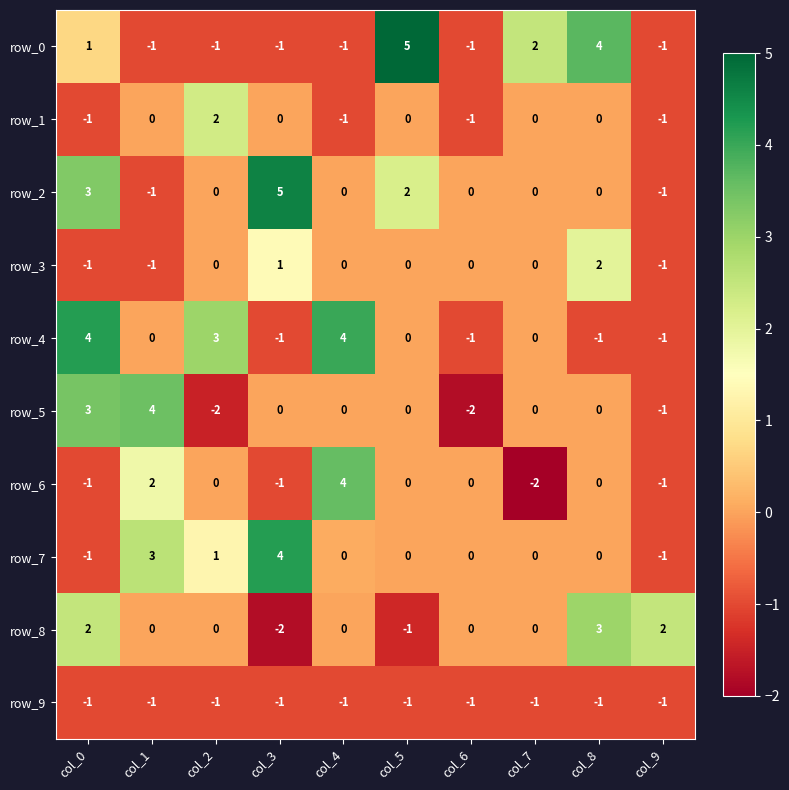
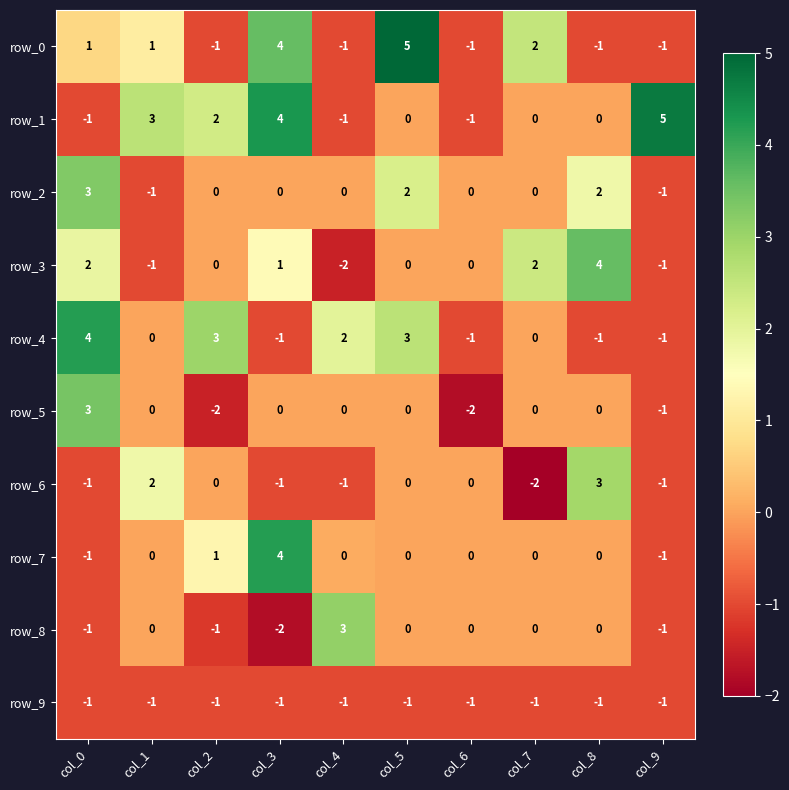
  {
    "row_0": {
      "col_0": 1,
-     "col_1": -1,
+     "col_1": 1,
      "col_2": -1,
-     "col_3": -1,
+     "col_3": 4,
      "col_4": -1,
      "col_5": 5,
      "col_6": -1,
      "col_7": 2,
-     "col_8": 4,
+     "col_8": -1,
      "col_9": -1
    },
    "row_1": {
      "col_0": -1,
-     "col_1": 0,
+     "col_1": 3,
      "col_2": 2,
-     "col_3": 0,
+     "col_3": 4,
      "col_4": -1,
      "col_5": 0,
      "col_6": -1,
      "col_7": 0,
      "col_8": 0,
-     "col_9": -1
+     "col_9": 5
    },
    "row_2": {
      "col_0": 3,
      "col_1": -1,
      "col_2": 0,
-     "col_3": 5,
+     "col_3": 0,
      "col_4": 0,
      "col_5": 2,
      "col_6": 0,
      "col_7": 0,
-     "col_8": 0,
+     "col_8": 2,
      "col_9": -1
    },
    "row_3": {
-     "col_0": -1,
+     "col_0": 2,
      "col_1": -1,
      "col_2": 0,
      "col_3": 1,
-     "col_4": 0,
+     "col_4": -2,
      "col_5": 0,
      "col_6": 0,
-     "col_7": 0,
-     "col_8": 2,
+     "col_7": 2,
+     "col_8": 4,
      "col_9": -1
    },
    "row_4": {
      "col_0": 4,
      "col_1": 0,
      "col_2": 3,
      "col_3": -1,
-     "col_4": 4,
-     "col_5": 0,
+     "col_4": 2,
+     "col_5": 3,
      "col_6": -1,
      "col_7": 0,
      "col_8": -1,
      "col_9": -1
    },
    "row_5": {
      "col_0": 3,
-     "col_1": 4,
+     "col_1": 0,
      "col_2": -2,
      "col_3": 0,
      "col_4": 0,
      "col_5": 0,
      "col_6": -2,
      "col_7": 0,
      "col_8": 0,
      "col_9": -1
    },
    "row_6": {
      "col_0": -1,
      "col_1": 2,
      "col_2": 0,
      "col_3": -1,
-     "col_4": 4,
+     "col_4": -1,
      "col_5": 0,
      "col_6": 0,
      "col_7": -2,
-     "col_8": 0,
+     "col_8": 3,
      "col_9": -1
    },
    "row_7": {
      "col_0": -1,
-     "col_1": 3,
+     "col_1": 0,
      "col_2": 1,
      "col_3": 4,
      "col_4": 0,
      "col_5": 0,
      "col_6": 0,
      "col_7": 0,
      "col_8": 0,
      "col_9": -1
    },
    "row_8": {
-     "col_0": 2,
+     "col_0": -1,
      "col_1": 0,
-     "col_2": 0,
+     "col_2": -1,
      "col_3": -2,
-     "col_4": 0,
-     "col_5": -1,
+     "col_4": 3,
+     "col_5": 0,
      "col_6": 0,
      "col_7": 0,
-     "col_8": 3,
-     "col_9": 2
+     "col_8": 0,
+     "col_9": -1
    },
    "row_9": {
      "col_0": -1,
      "col_1": -1,
      "col_2": -1,
      "col_3": -1,
      "col_4": -1,
      "col_5": -1,
      "col_6": -1,
      "col_7": -1,
      "col_8": -1,
      "col_9": -1
    }
  }
